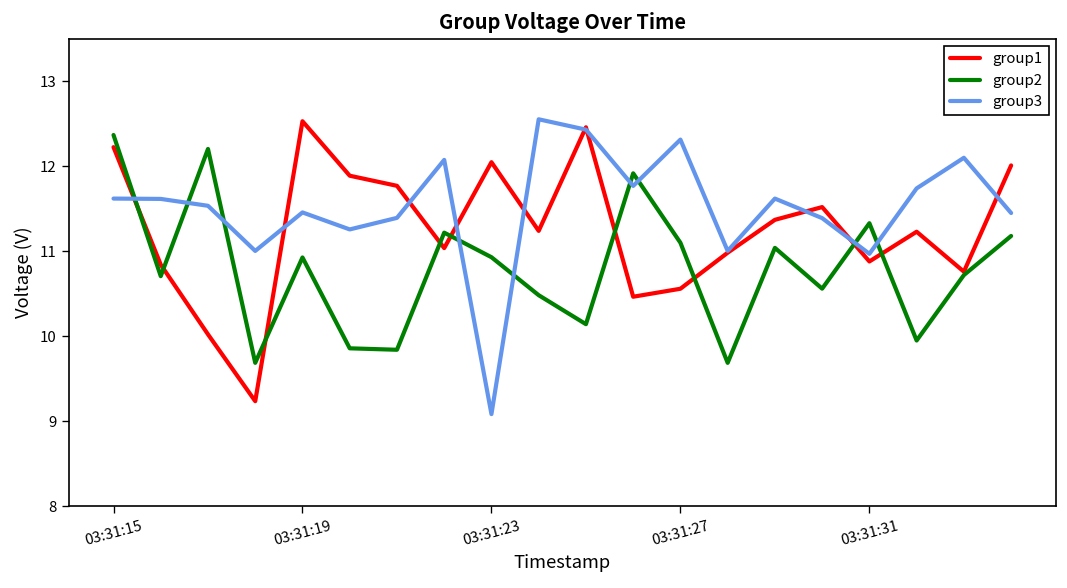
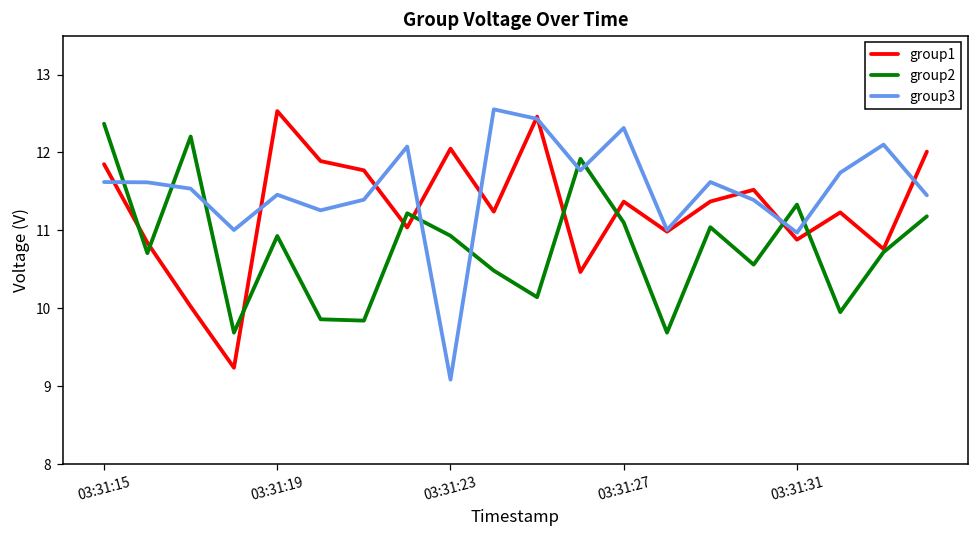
  {
    "group1": {
-     "03:31:15": 12.2,
+     "03:31:15": 11.8,
      "03:31:19": 12.5,
      "03:31:23": 12.0,
-     "03:31:27": 10.6,
+     "03:31:27": 11.4,
      "03:31:31": 10.9
    },
    "group2": {
      "03:31:15": 12.4,
      "03:31:19": 10.9,
      "03:31:23": 10.9,
      "03:31:27": 11.1,
      "03:31:31": 11.3
    },
    "group3": {
      "03:31:15": 11.6,
      "03:31:19": 11.5,
      "03:31:23": 9.1,
      "03:31:27": 12.3,
      "03:31:31": 11.0
    }
  }
